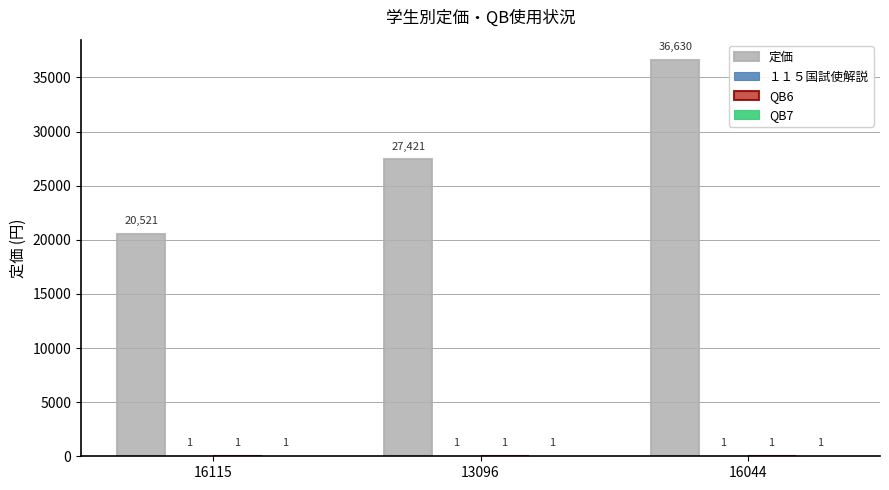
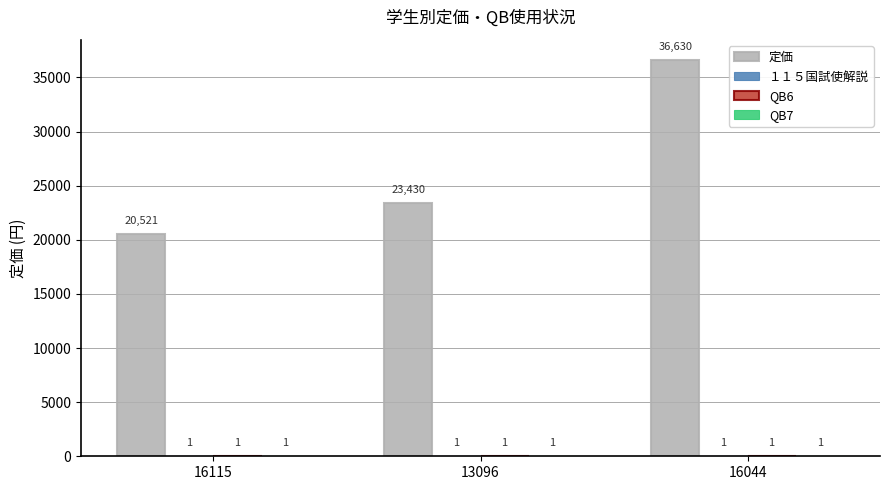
  {
    "定価": {
      "16115": "20,521",
-     "13096": "27,421",
+     "13096": "23,430",
      "16044": "36,630"
    },
    "１１５国試使解説": {
      "16115": "1",
      "13096": "1",
      "16044": "1"
    },
    "QB6": {
      "16115": "1",
      "13096": "1",
      "16044": "1"
    },
    "QB7": {
      "16115": "1",
      "13096": "1",
      "16044": "1"
    }
  }
